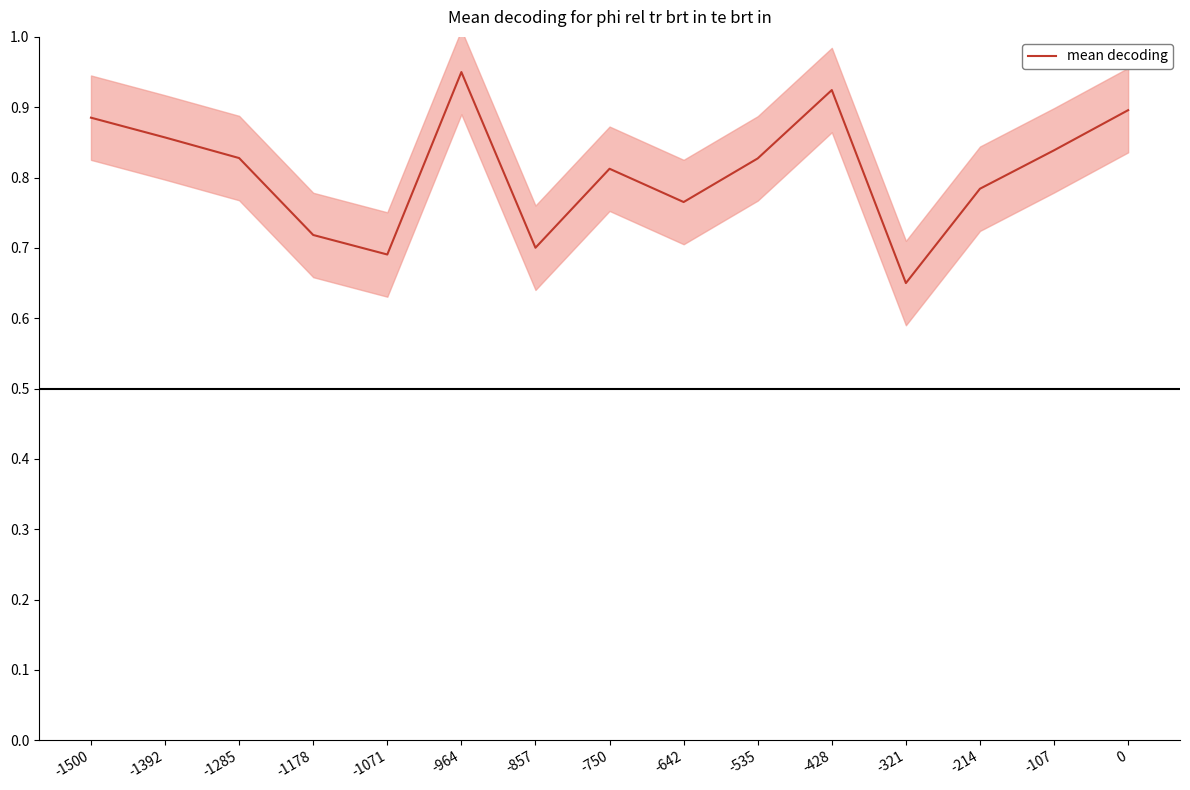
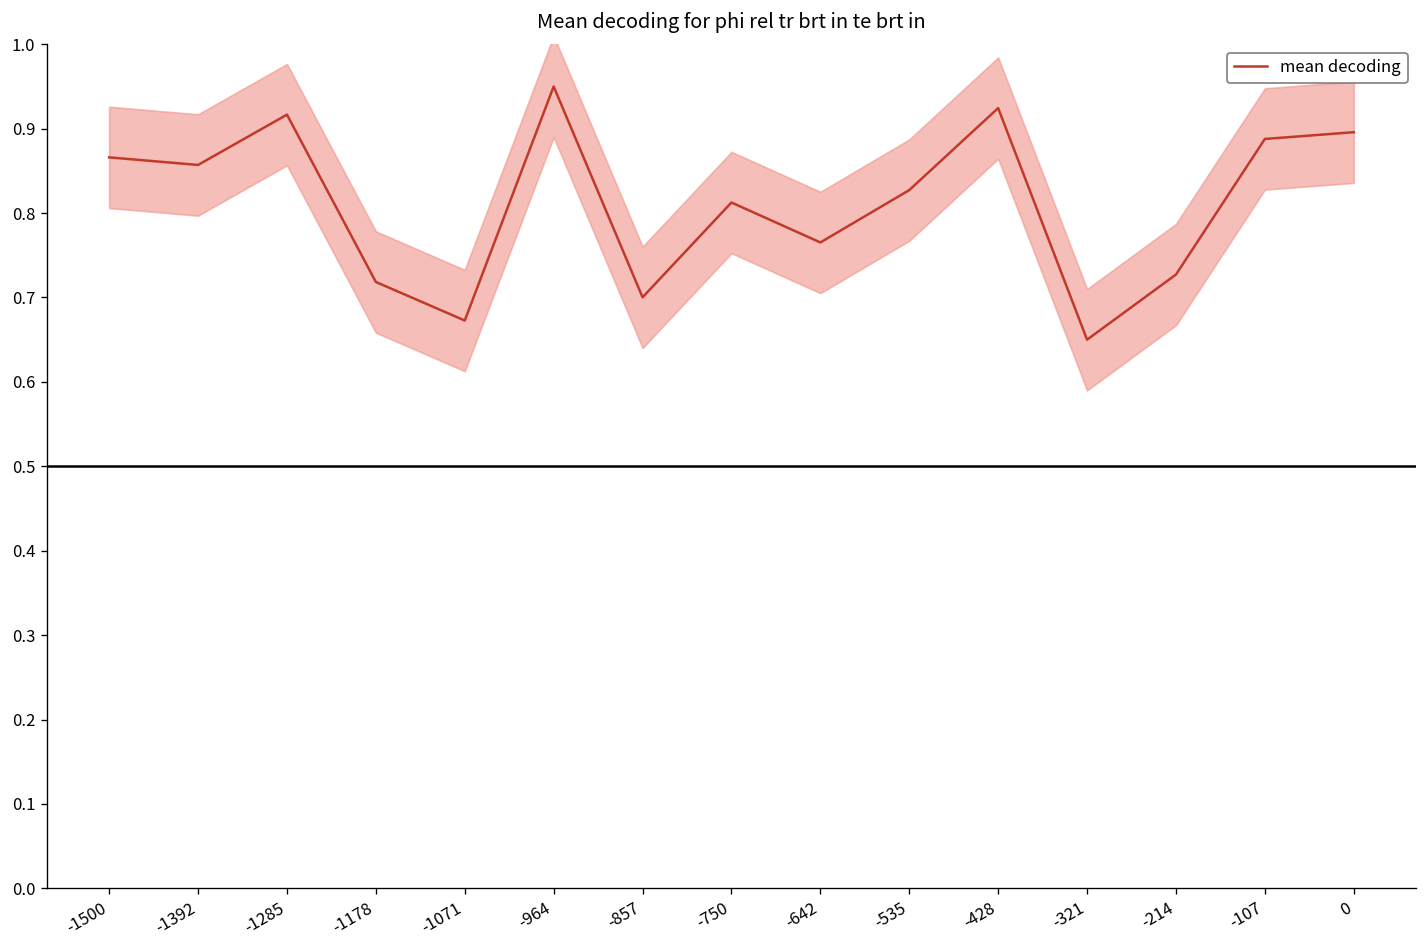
  {
    "mean decoding": {
-     "-1500": 0.89,
+     "-1500": 0.87,
      "-1392": 0.86,
-     "-1285": 0.83,
+     "-1285": 0.92,
      "-1178": 0.72,
-     "-1071": 0.69,
+     "-1071": 0.67,
      "-964": 0.95,
      "-857": 0.70,
      "-750": 0.81,
      "-642": 0.77,
      "-535": 0.83,
      "-428": 0.92,
      "-321": 0.65,
-     "-214": 0.78,
-     "-107": 0.84,
+     "-214": 0.73,
+     "-107": 0.89,
      "0": 0.90
    }
  }
